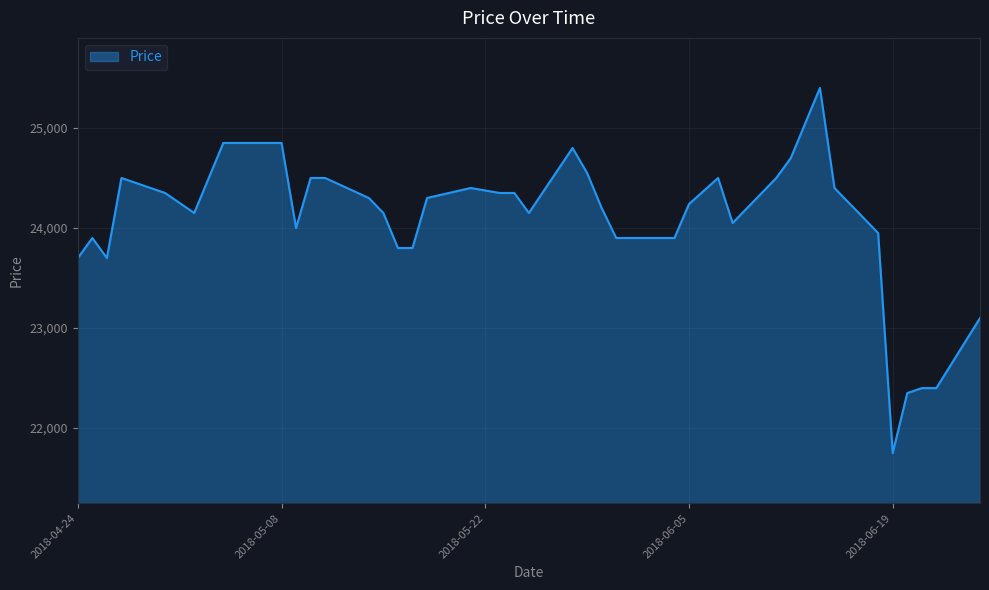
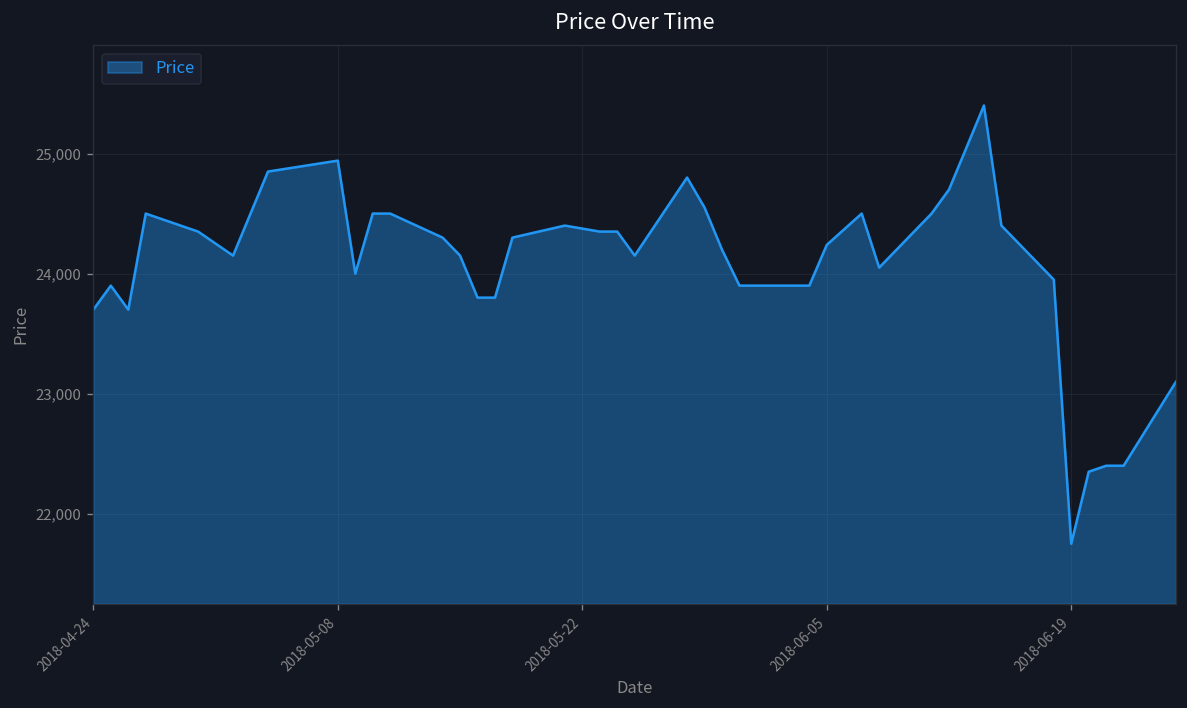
  {
    "2018-04-24": "23,700",
-   "2018-05-08": "24,850",
+   "2018-05-08": "24,940",
    "2018-06-05": "24,240",
    "2018-06-19": "21,750"
  }
